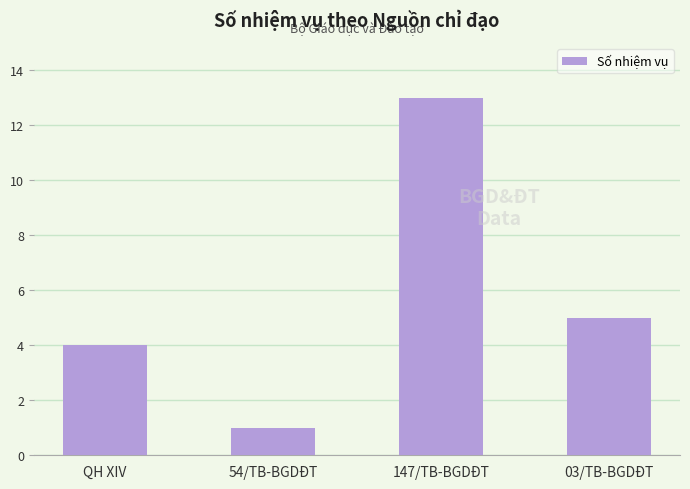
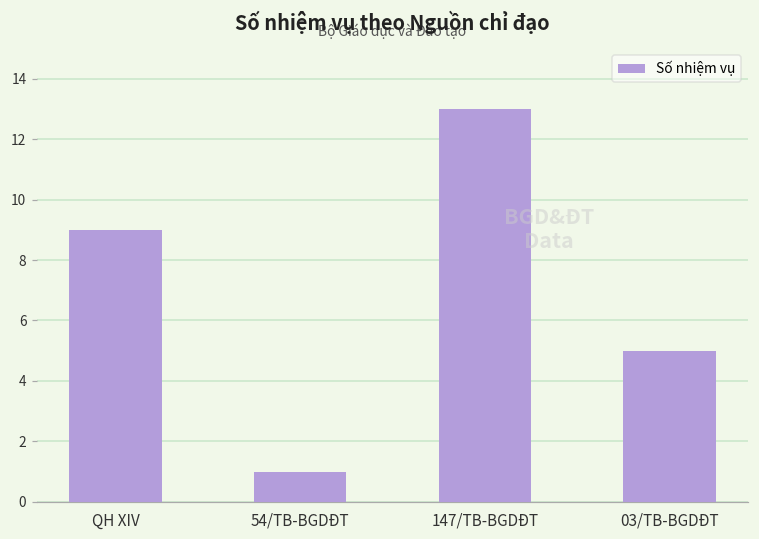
  {
-   "QH XIV": 4,
+   "QH XIV": 9,
    "54/TB-BGDĐT": 1,
    "147/TB-BGDĐT": 13,
    "03/TB-BGDĐT": 5
  }
